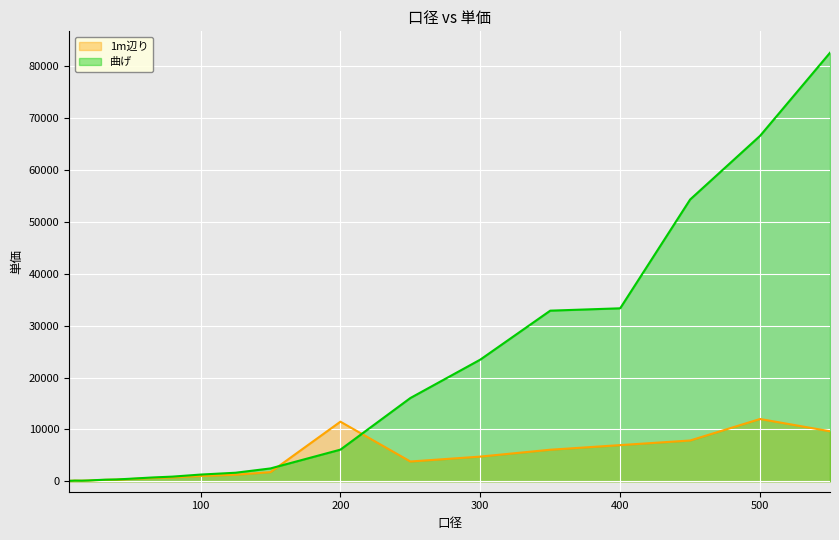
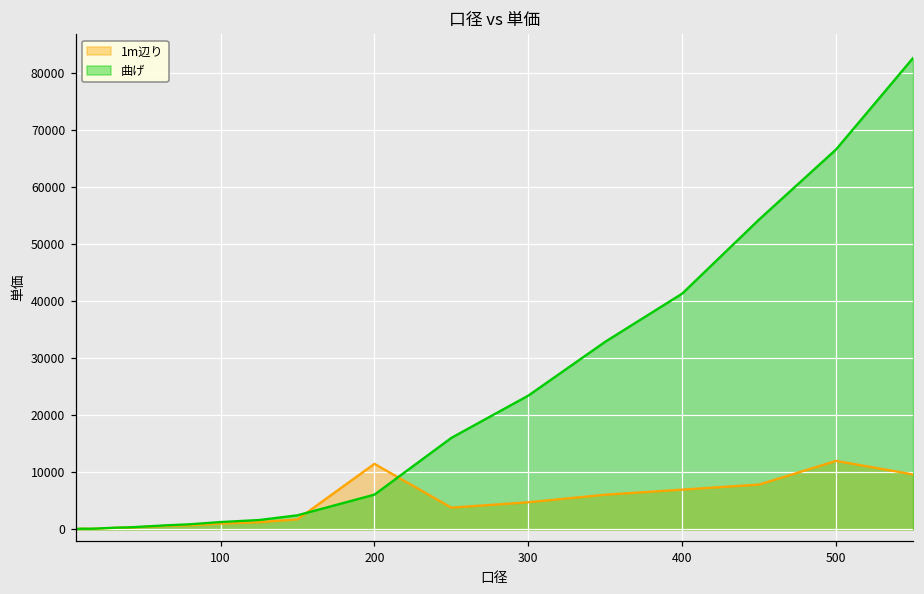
  {
    "1m辺り": {
      "200": 11000,
      "300": 5000,
      "400": 7000,
      "500": 12000
    },
    "曲げ": {
      "200": 6000,
      "300": 23000,
-     "400": 33000,
+     "400": 41000,
      "500": 67000
    }
  }
